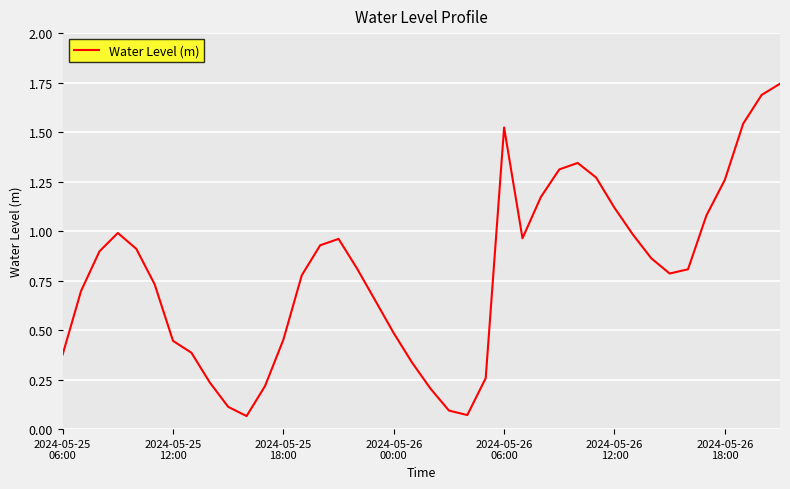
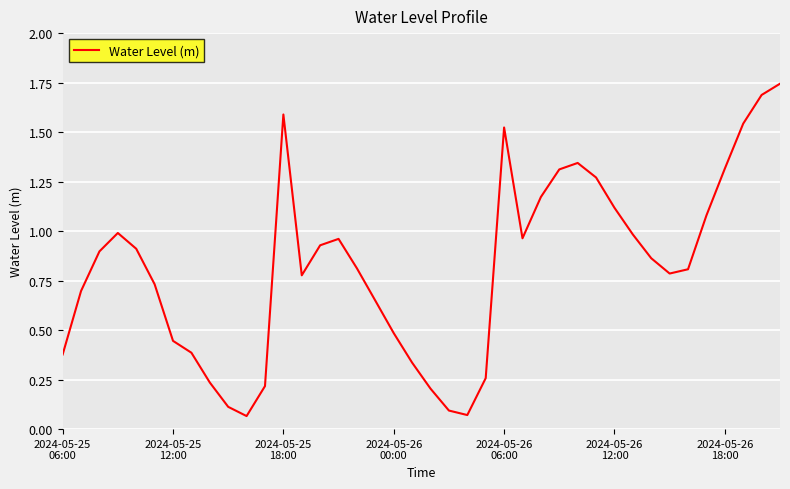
  {
    "2024-05-25 06:00": 0.38,
    "2024-05-25 12:00": 0.45,
-   "2024-05-25 18:00": 0.45,
+   "2024-05-25 18:00": 1.59,
    "2024-05-26 00:00": 0.48,
    "2024-05-26 06:00": 1.52,
    "2024-05-26 12:00": 1.12,
-   "2024-05-26 18:00": 1.26
+   "2024-05-26 18:00": 1.32
  }
